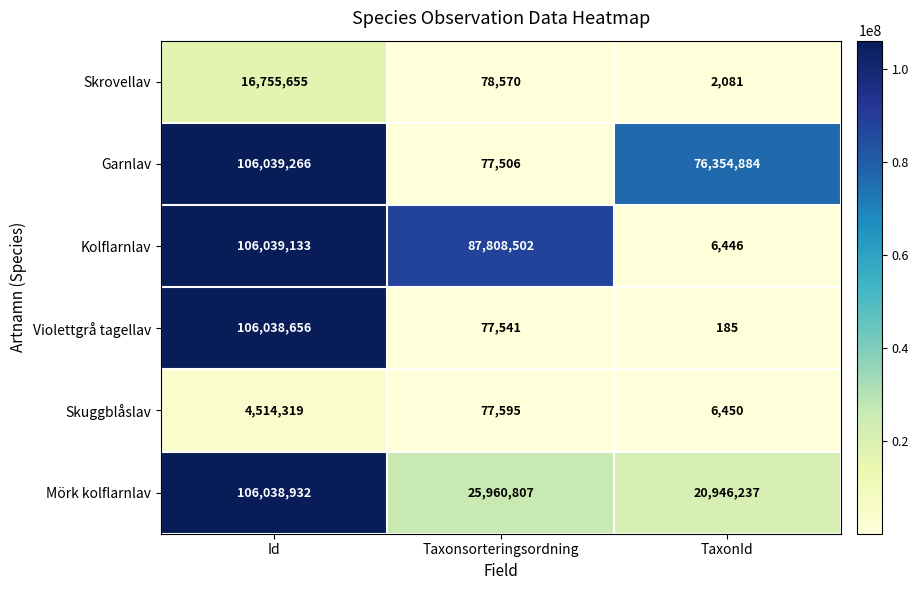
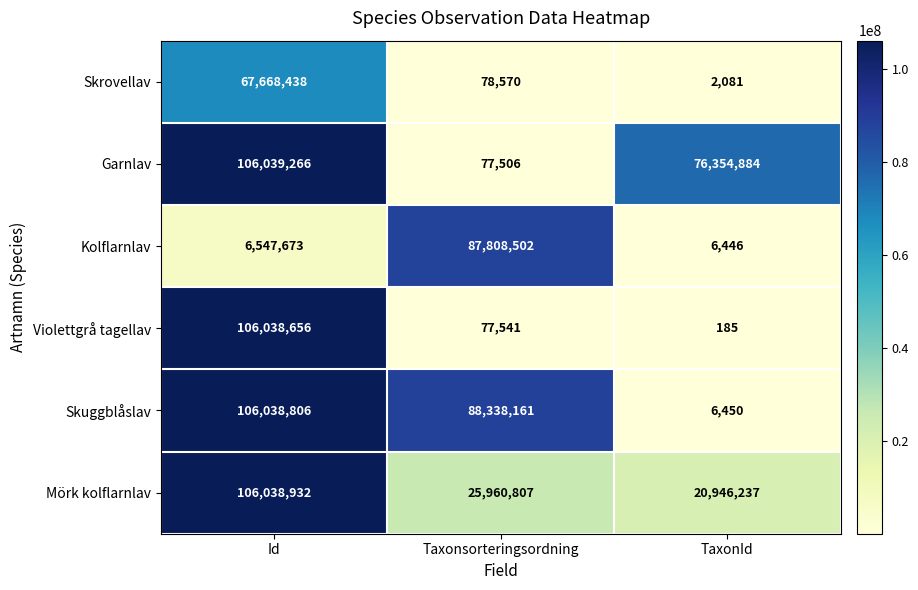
  {
    "Skrovellav": {
-     "Id": "16,755,655",
+     "Id": "67,668,438",
      "Taxonsorteringsordning": "78,570",
      "TaxonId": "2,081"
    },
    "Garnlav": {
      "Id": "106,039,266",
      "Taxonsorteringsordning": "77,506",
      "TaxonId": "76,354,884"
    },
    "Kolflarnlav": {
-     "Id": "106,039,133",
+     "Id": "6,547,673",
      "Taxonsorteringsordning": "87,808,502",
      "TaxonId": "6,446"
    },
    "Violettgrå tagellav": {
      "Id": "106,038,656",
      "Taxonsorteringsordning": "77,541",
      "TaxonId": "185"
    },
    "Skuggblåslav": {
-     "Id": "4,514,319",
-     "Taxonsorteringsordning": "77,595",
+     "Id": "106,038,806",
+     "Taxonsorteringsordning": "88,338,161",
      "TaxonId": "6,450"
    },
    "Mörk kolflarnlav": {
      "Id": "106,038,932",
      "Taxonsorteringsordning": "25,960,807",
      "TaxonId": "20,946,237"
    }
  }
